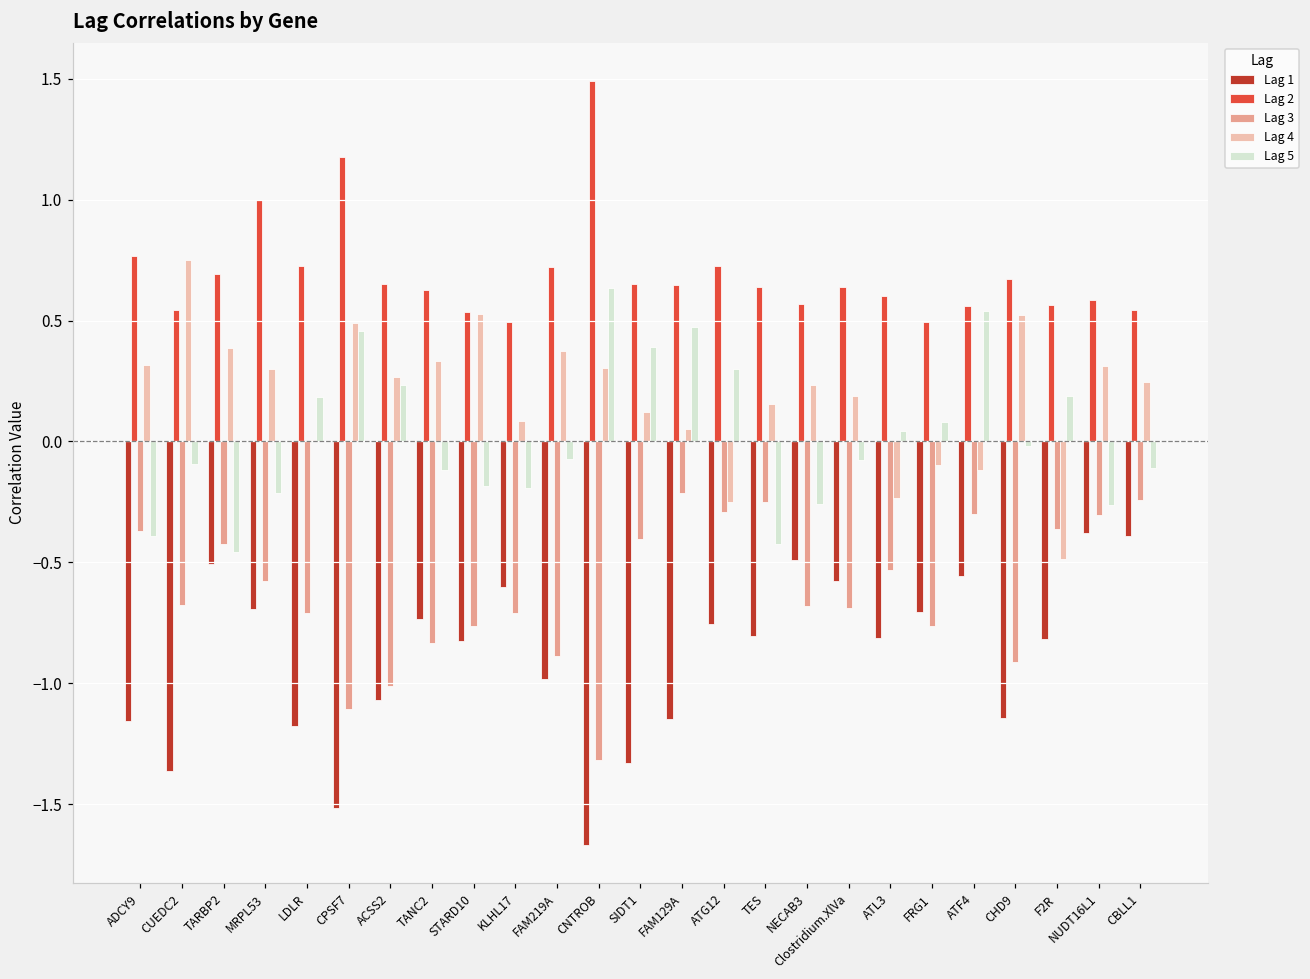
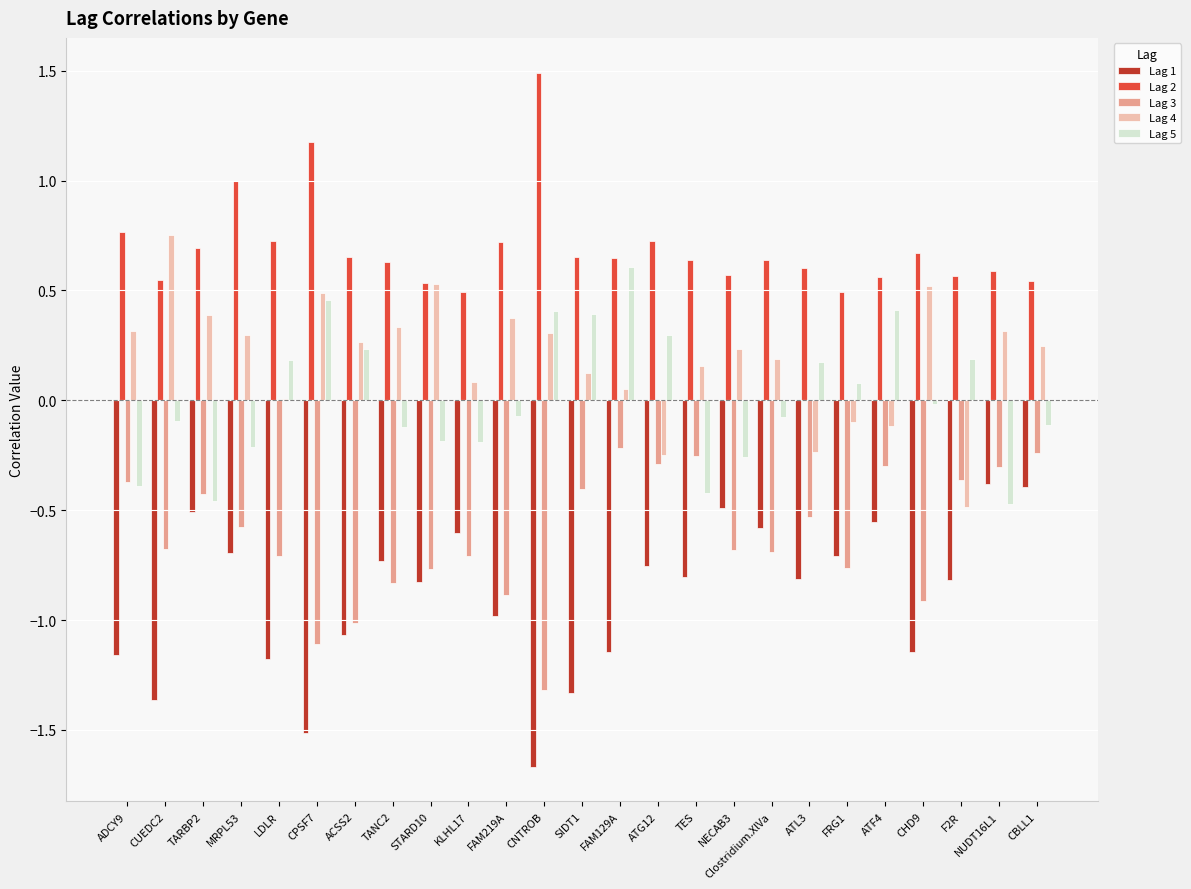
  {
    "Lag 5": {
      "ADCY9": -0.39,
      "CUEDC2": -0.09,
      "TARBP2": -0.46,
      "MRPL53": -0.21,
      "LDLR": 0.18,
      "CPSF7": 0.46,
      "ACSS2": 0.23,
      "TANC2": -0.12,
      "STARD10": -0.18,
      "KLHL17": -0.19,
      "FAM219A": -0.07,
-     "CNTROB": 0.63,
+     "CNTROB": 0.41,
      "SIDT1": 0.39,
-     "FAM129A": 0.47,
+     "FAM129A": 0.61,
      "ATG12": 0.30,
      "TES": -0.42,
      "NECAB3": -0.26,
      "Clostridium.XlVa": -0.08,
-     "ATL3": 0.04,
+     "ATL3": 0.18,
      "FRG1": 0.08,
-     "ATF4": 0.54,
+     "ATF4": 0.41,
      "CHD9": -0.02,
      "F2R": 0.19,
-     "NUDT16L1": -0.26,
+     "NUDT16L1": -0.47,
      "CBLL1": -0.11
    }
  }
